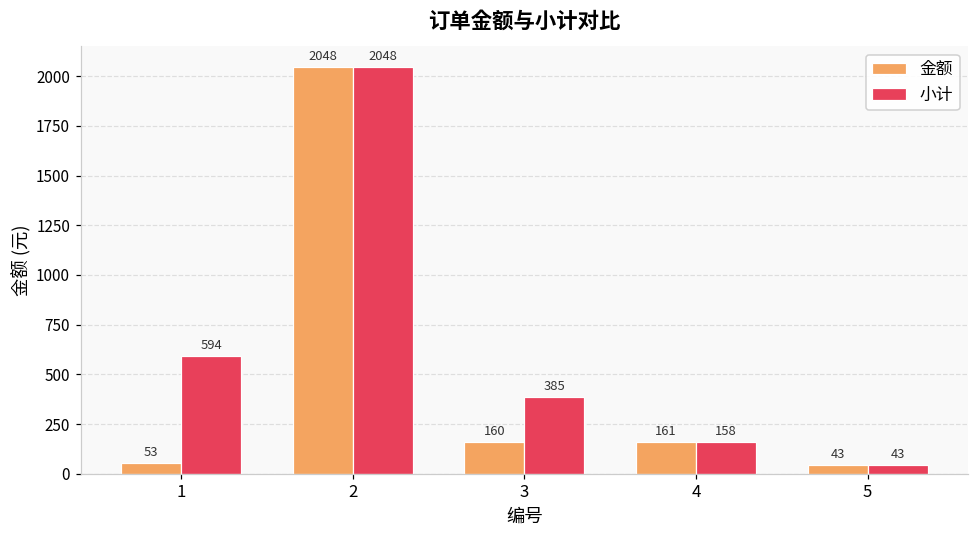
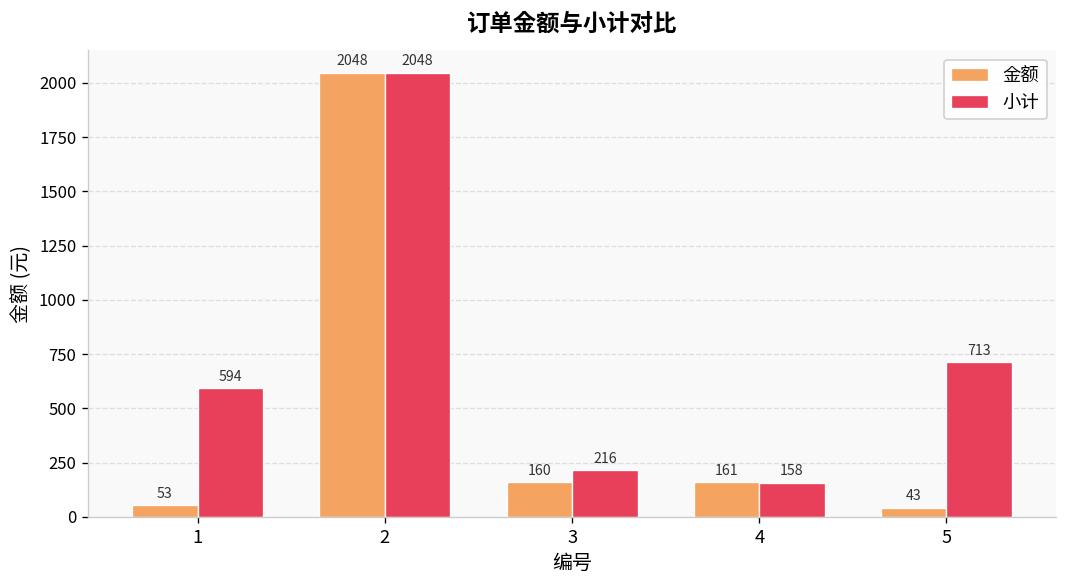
  {
    "金额": {
      "1": 53,
      "2": 2048,
      "3": 160,
      "4": 161,
      "5": 43
    },
    "小计": {
      "1": 594,
      "2": 2048,
-     "3": 385,
+     "3": 216,
      "4": 158,
-     "5": 43
+     "5": 713
    }
  }
